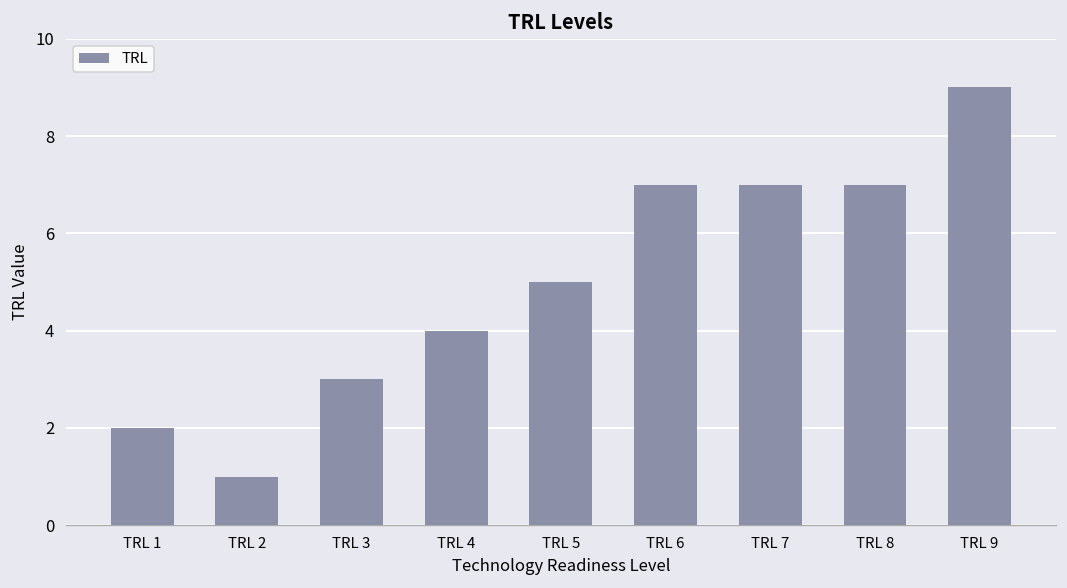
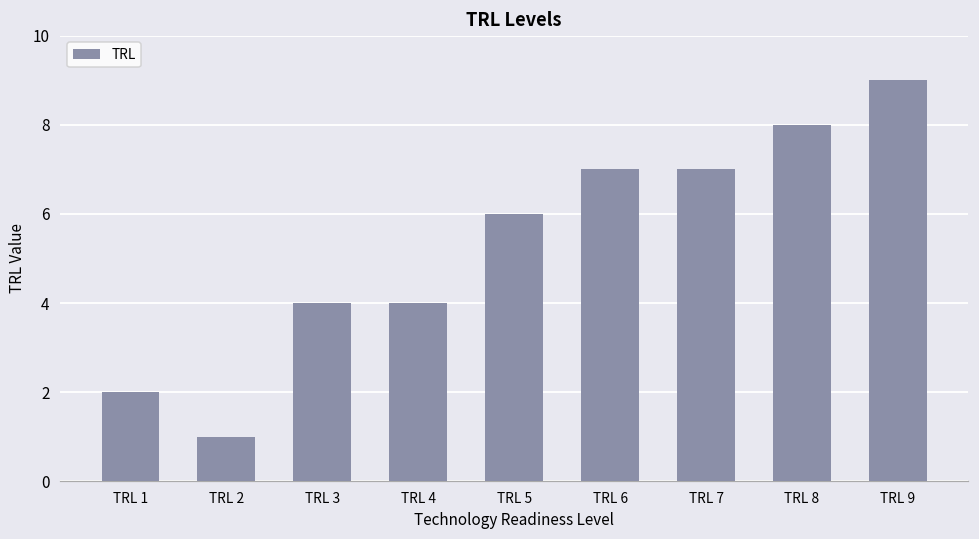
  {
    "TRL 1": 2,
    "TRL 2": 1,
-   "TRL 3": 3,
+   "TRL 3": 4,
    "TRL 4": 4,
-   "TRL 5": 5,
+   "TRL 5": 6,
    "TRL 6": 7,
    "TRL 7": 7,
-   "TRL 8": 7,
+   "TRL 8": 8,
    "TRL 9": 9
  }
